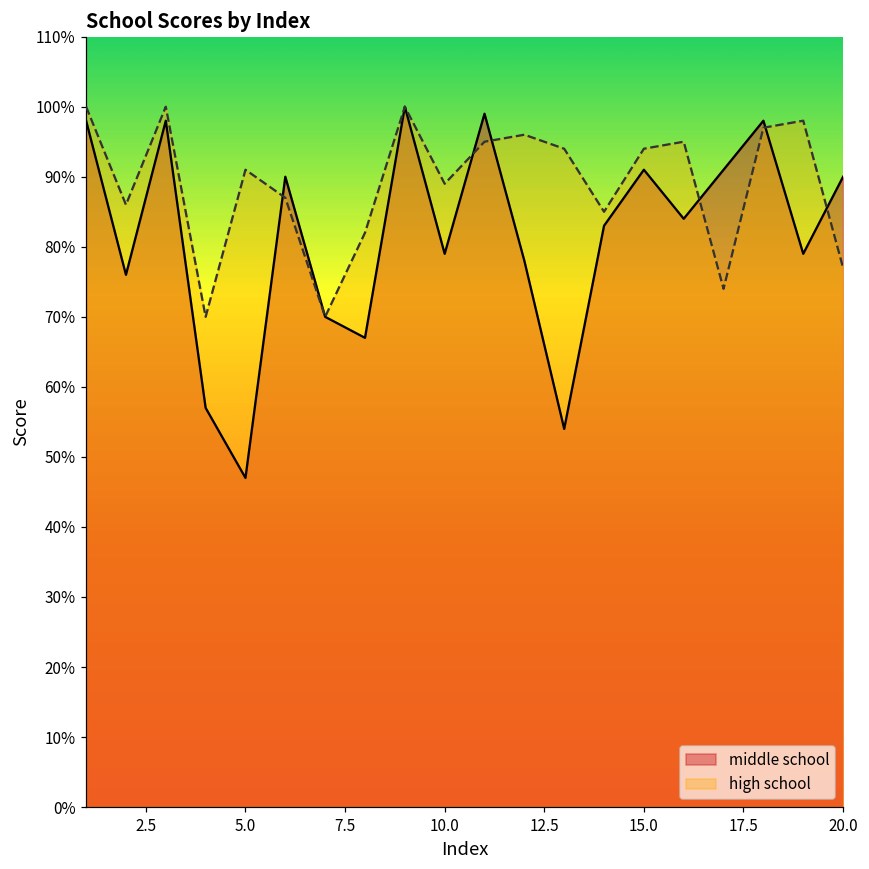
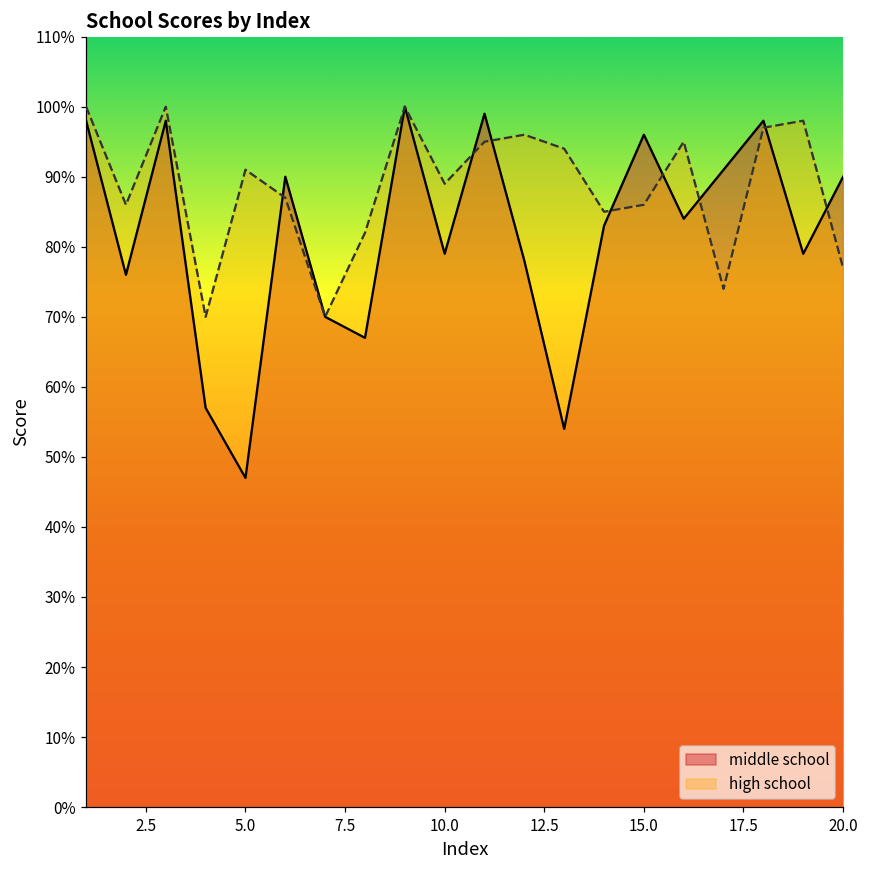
  {
    "middle school": {
      "5.0": "47%",
      "10.0": "79%",
-     "15.0": "91%",
+     "15.0": "96%",
      "20.0": "90%"
    },
    "high school": {
      "5.0": "91%",
      "10.0": "89%",
-     "15.0": "94%",
+     "15.0": "86%",
      "20.0": "77%"
    }
  }
